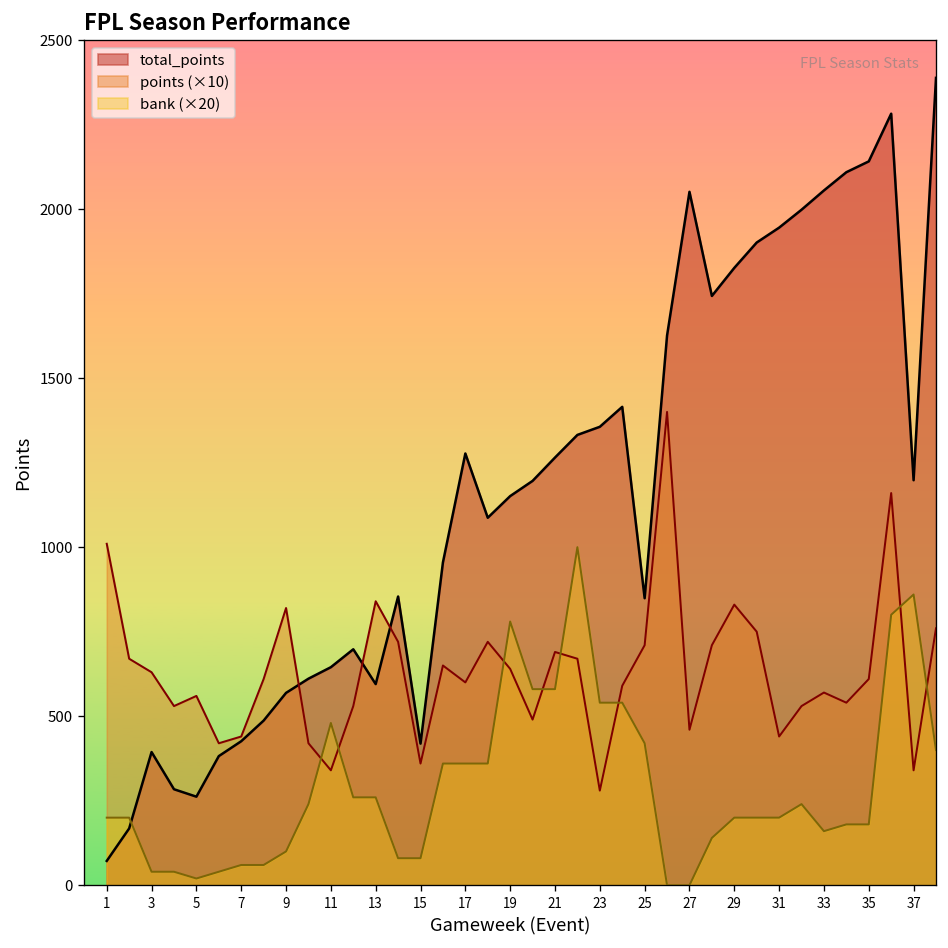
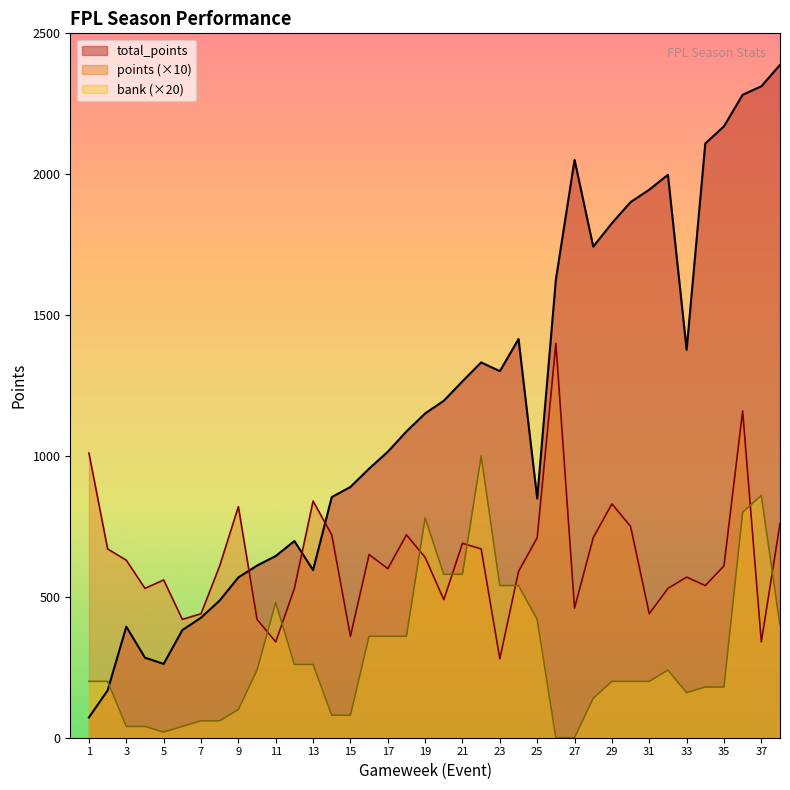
  {
    "total_points": {
      "1": 70,
      "3": 390,
      "5": 260,
      "7": 430,
      "9": 570,
      "11": 650,
      "13": 600,
-     "15": 420,
-     "17": 1280,
+     "15": 890,
+     "17": 1020,
      "19": 1150,
      "21": 1270,
-     "23": 1360,
+     "23": 1300,
      "25": 850,
      "27": 2050,
      "29": 1830,
      "31": 1950,
-     "33": 2060,
-     "35": 2140,
-     "37": 1200
+     "33": 1380,
+     "35": 2170,
+     "37": 2310
    }
  }
